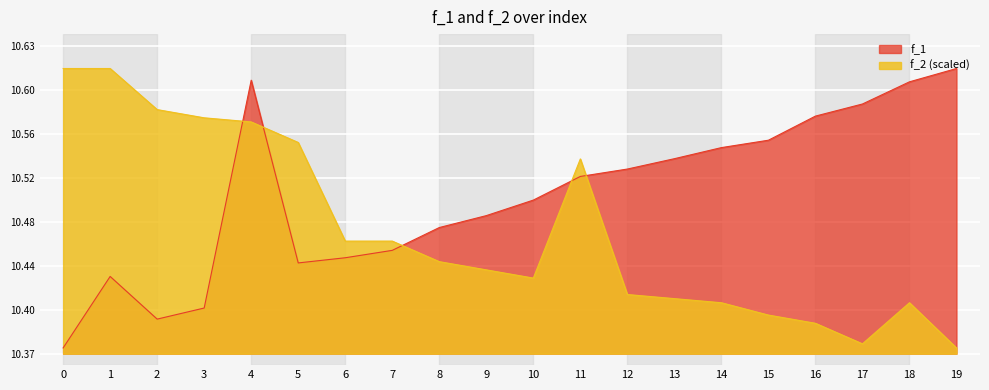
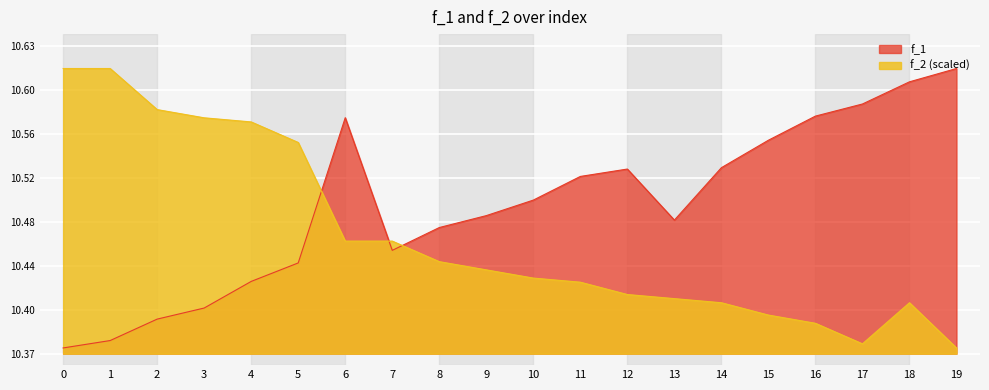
  {
    "f_1": {
      "0": 10.371,
-     "1": 10.433,
+     "1": 10.377,
      "2": 10.396,
      "3": 10.406,
-     "4": 10.604,
+     "4": 10.429,
      "5": 10.445,
-     "6": 10.449,
+     "6": 10.572,
      "7": 10.456,
      "8": 10.476,
      "9": 10.486,
      "10": 10.500,
      "11": 10.520,
      "12": 10.527,
-     "13": 10.536,
-     "14": 10.545,
+     "13": 10.482,
+     "14": 10.528,
      "15": 10.552,
      "16": 10.573,
      "17": 10.583,
      "18": 10.603,
      "19": 10.614
    },
    "f_2 (scaled)": {
      "0": 10.614,
      "1": 10.614,
      "2": 10.579,
      "3": 10.571,
      "4": 10.568,
      "5": 10.550,
      "6": 10.464,
      "7": 10.464,
      "8": 10.446,
      "9": 10.439,
      "10": 10.432,
-     "11": 10.536,
+     "11": 10.428,
      "12": 10.417,
      "13": 10.414,
      "14": 10.410,
      "15": 10.399,
      "16": 10.392,
      "17": 10.374,
      "18": 10.410,
      "19": 10.371
    }
  }
